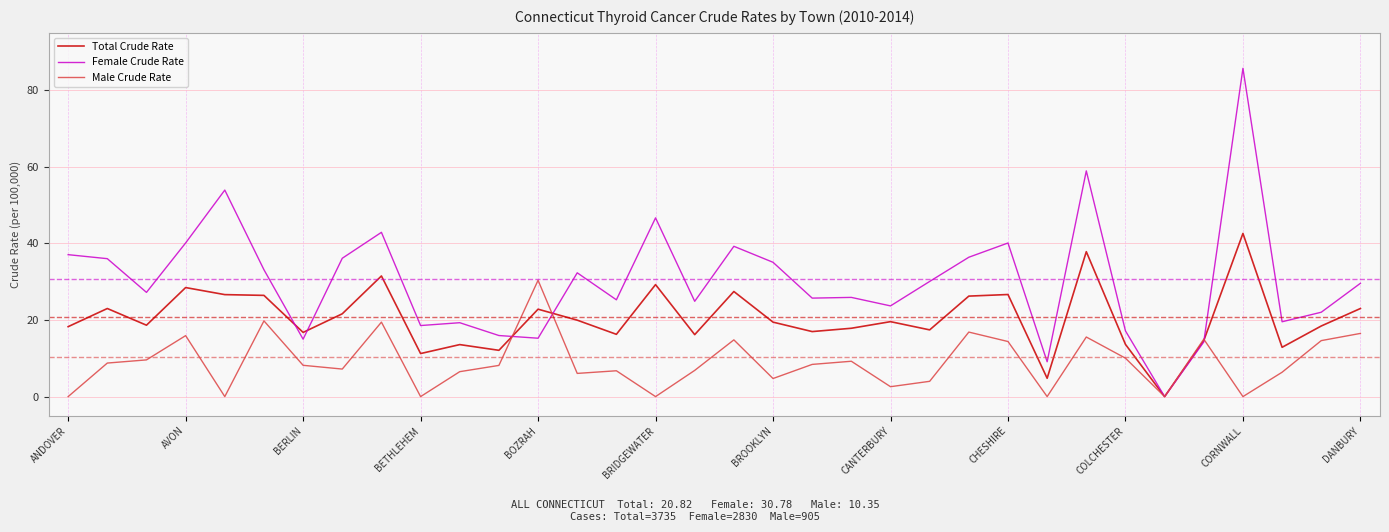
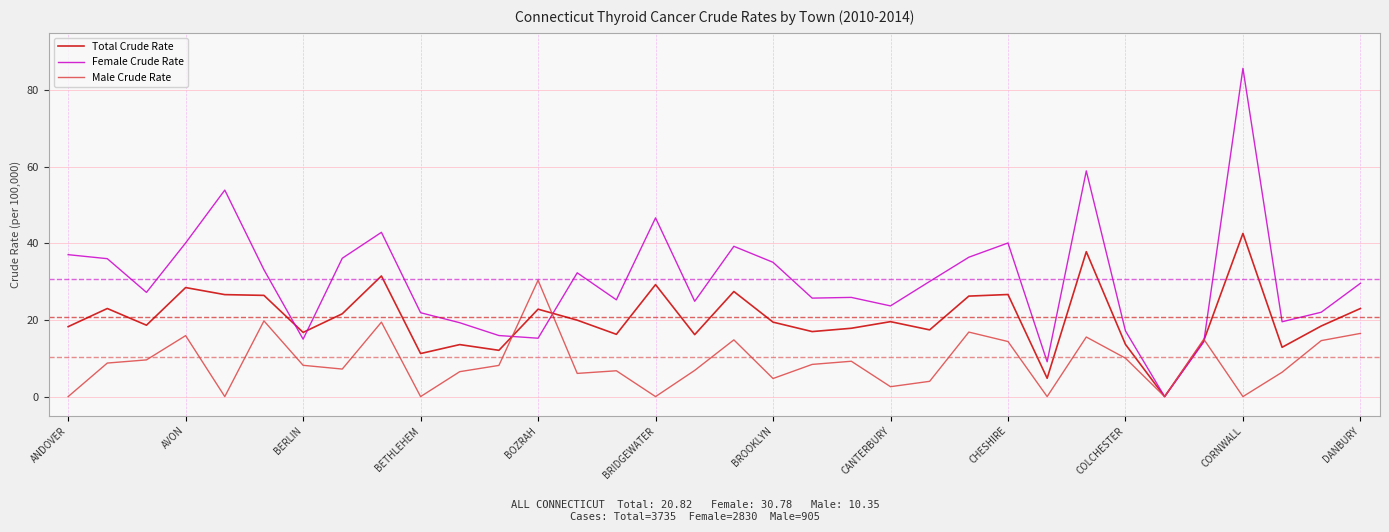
  {
    "Total Crude Rate": {
      "ANDOVER": 18,
      "AVON": 28,
      "BERLIN": 17,
      "BETHLEHEM": 11,
      "BOZRAH": 23,
      "BRIDGEWATER": 29,
      "BROOKLYN": 19,
      "CANTERBURY": 20,
      "CHESHIRE": 27,
      "COLCHESTER": 14,
      "CORNWALL": 43,
      "DANBURY": 23
    },
    "Female Crude Rate": {
      "ANDOVER": 37,
      "AVON": 40,
      "BERLIN": 15,
-     "BETHLEHEM": 19,
+     "BETHLEHEM": 22,
      "BOZRAH": 15,
      "BRIDGEWATER": 47,
      "BROOKLYN": 35,
      "CANTERBURY": 24,
      "CHESHIRE": 40,
      "COLCHESTER": 17,
      "CORNWALL": 86,
      "DANBURY": 30
    },
    "Male Crude Rate": {
      "ANDOVER": 0,
      "AVON": 16,
      "BERLIN": 8,
      "BETHLEHEM": 0,
      "BOZRAH": 30,
      "BRIDGEWATER": 0,
      "BROOKLYN": 5,
      "CANTERBURY": 3,
      "CHESHIRE": 14,
      "COLCHESTER": 10,
      "CORNWALL": 0,
      "DANBURY": 17
    }
  }
